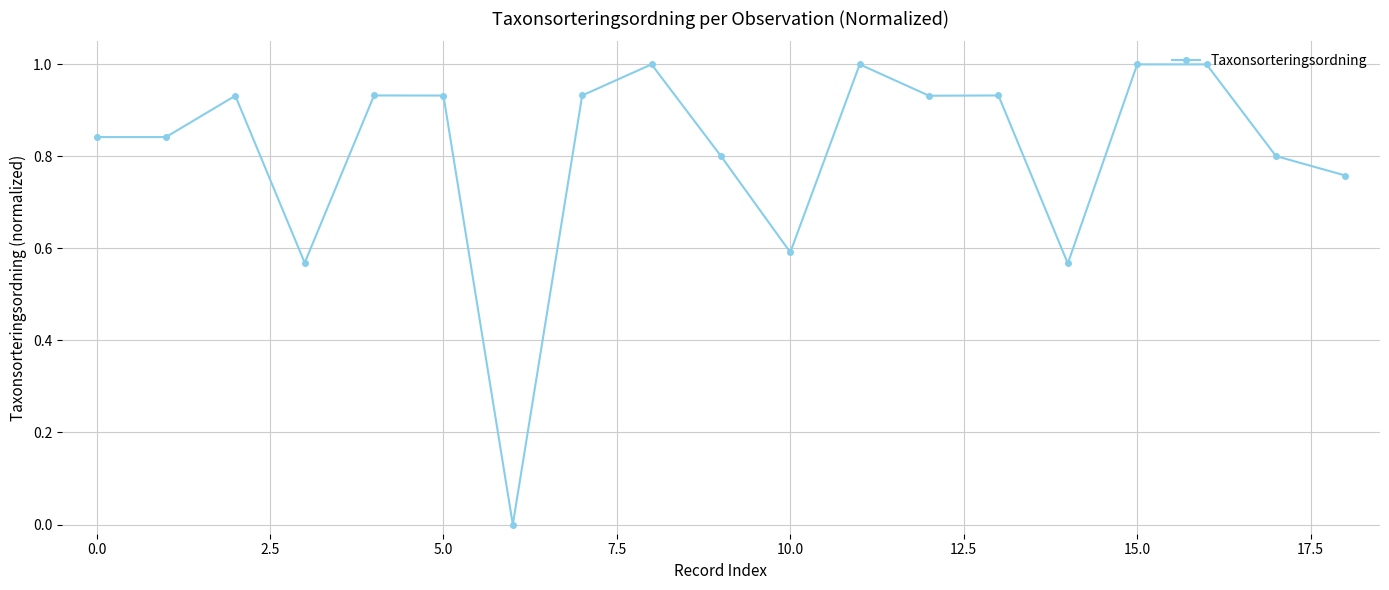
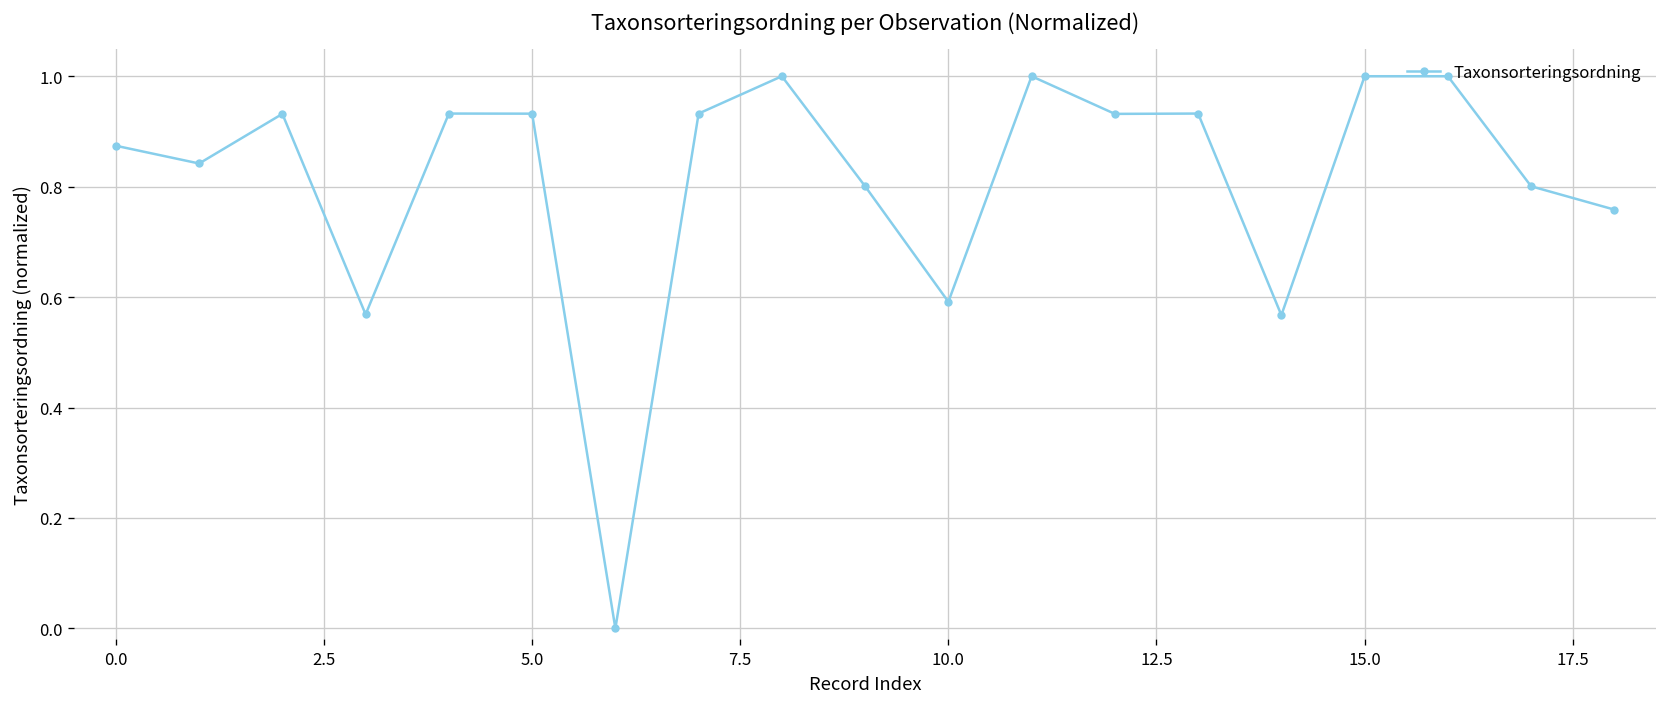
  {
-   "0.0": 0.84,
+   "0.0": 0.87,
    "5.0": 0.93,
    "10.0": 0.59,
    "15.0": 1.00
  }
